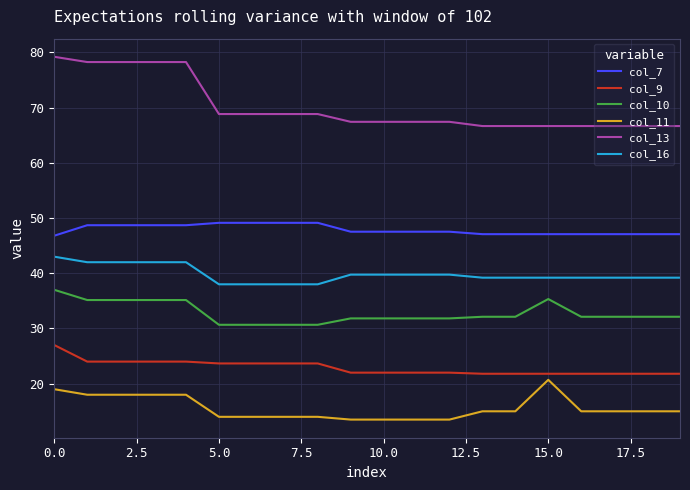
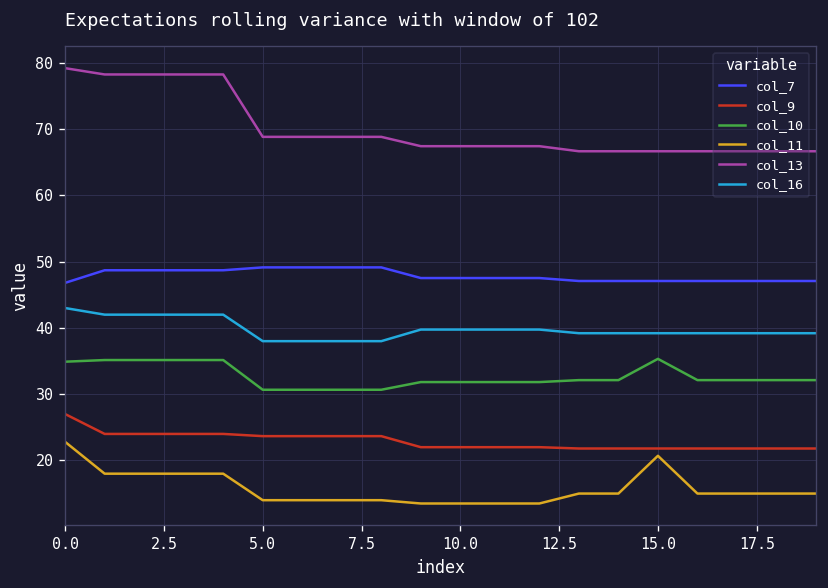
  {
    "col_7": {
      "0.0": 47,
      "5.0": 49,
      "10.0": 48,
      "15.0": 47
    },
    "col_9": {
      "0.0": 27,
      "5.0": 24,
      "10.0": 22,
      "15.0": 22
    },
    "col_10": {
-     "0.0": 37,
+     "0.0": 35,
      "5.0": 31,
      "10.0": 32,
      "15.0": 35
    },
    "col_11": {
-     "0.0": 19,
+     "0.0": 23,
      "5.0": 14,
      "10.0": 14,
      "15.0": 21
    },
    "col_13": {
      "0.0": 79,
      "5.0": 69,
      "10.0": 67,
      "15.0": 67
    },
    "col_16": {
      "0.0": 43,
      "5.0": 38,
      "10.0": 40,
      "15.0": 39
    }
  }
